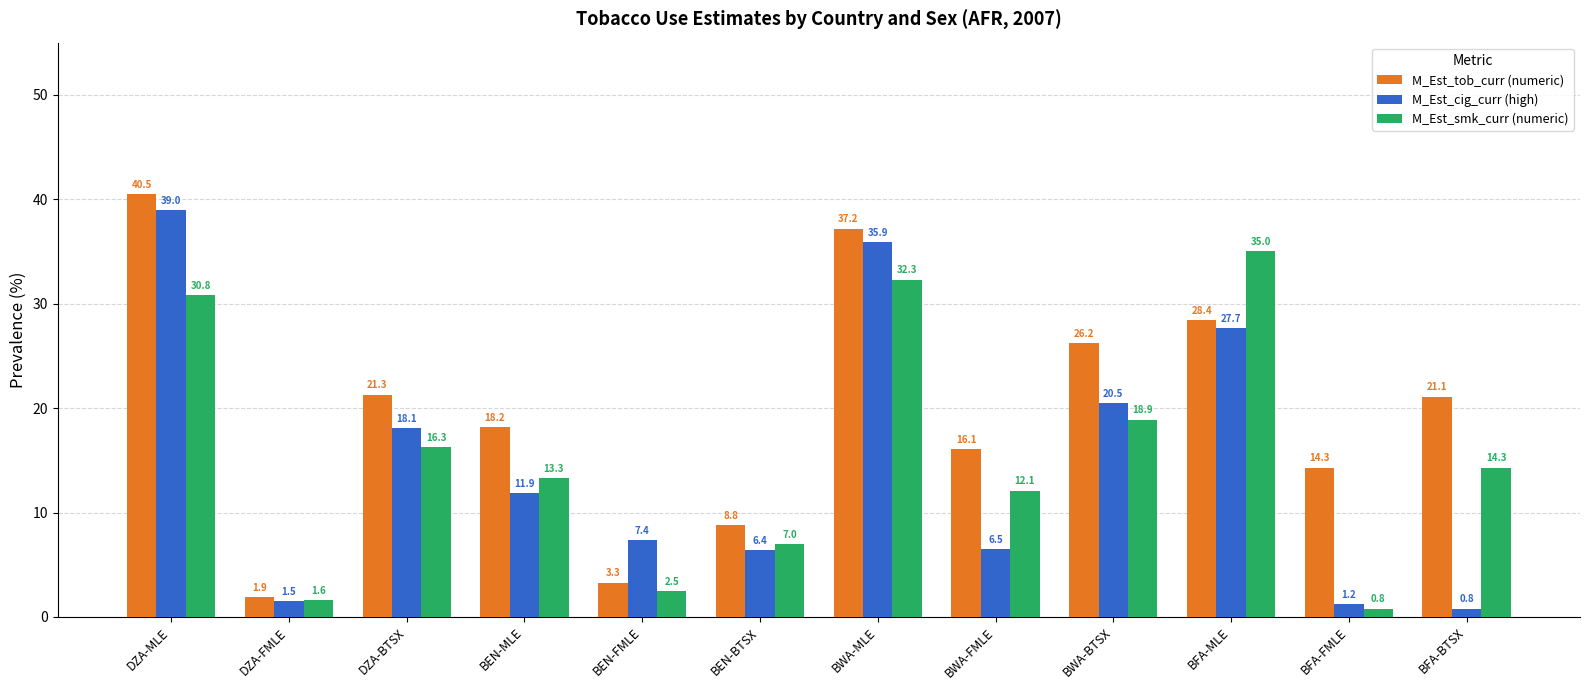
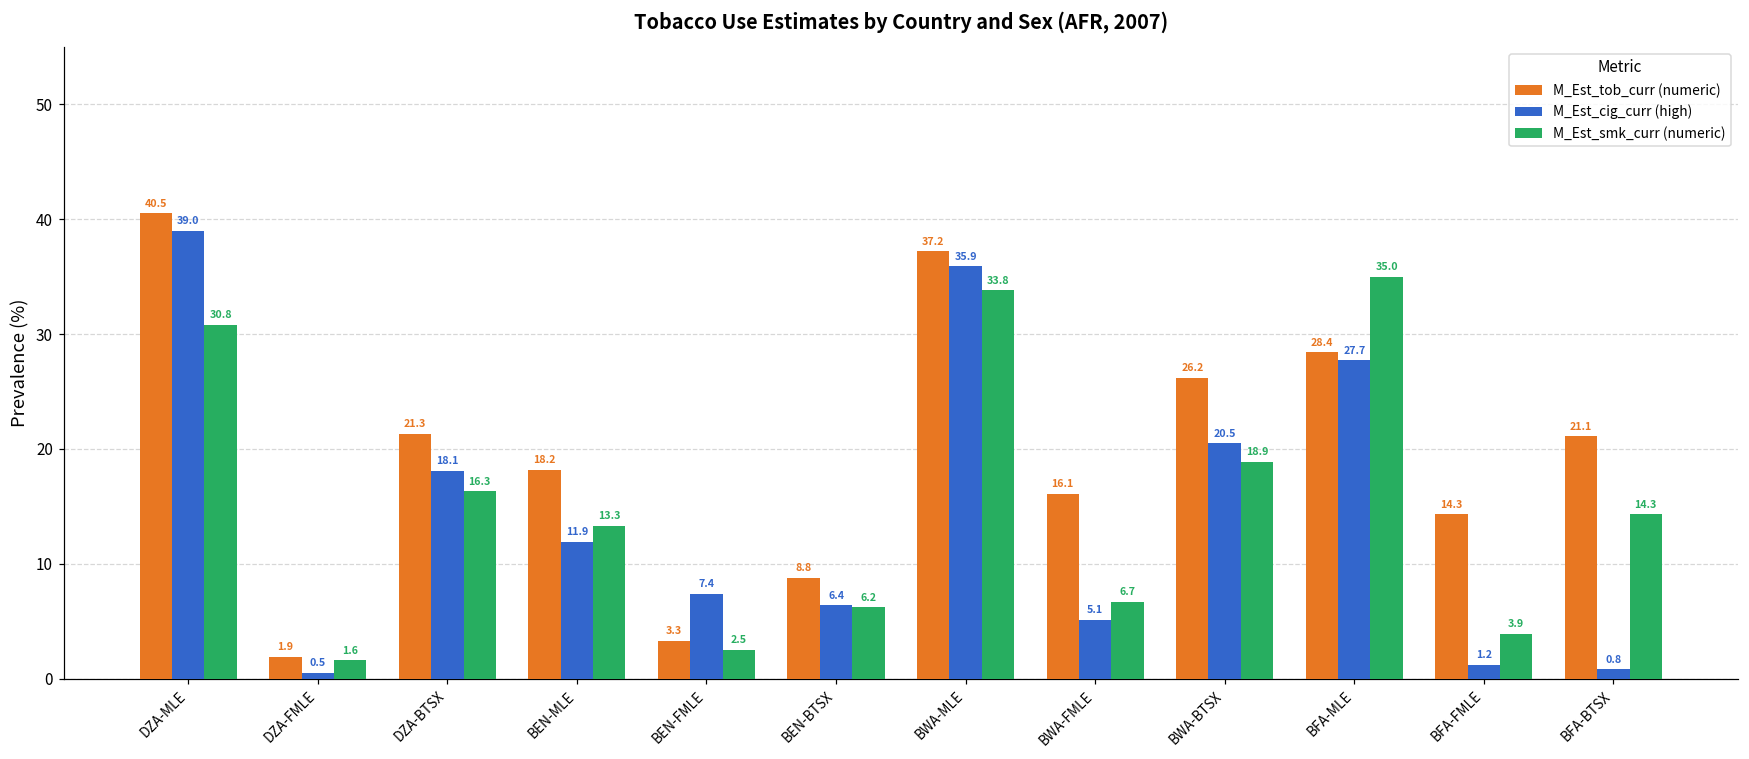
  {
    "M_Est_tob_curr (numeric)": {
      "DZA-MLE": 40.5,
      "DZA-FMLE": 1.9,
      "DZA-BTSX": 21.3,
      "BEN-MLE": 18.2,
      "BEN-FMLE": 3.3,
      "BEN-BTSX": 8.8,
      "BWA-MLE": 37.2,
      "BWA-FMLE": 16.1,
      "BWA-BTSX": 26.2,
      "BFA-MLE": 28.4,
      "BFA-FMLE": 14.3,
      "BFA-BTSX": 21.1
    },
    "M_Est_cig_curr (high)": {
      "DZA-MLE": 39.0,
-     "DZA-FMLE": 1.5,
+     "DZA-FMLE": 0.5,
      "DZA-BTSX": 18.1,
      "BEN-MLE": 11.9,
      "BEN-FMLE": 7.4,
      "BEN-BTSX": 6.4,
      "BWA-MLE": 35.9,
-     "BWA-FMLE": 6.5,
+     "BWA-FMLE": 5.1,
      "BWA-BTSX": 20.5,
      "BFA-MLE": 27.7,
      "BFA-FMLE": 1.2,
      "BFA-BTSX": 0.8
    },
    "M_Est_smk_curr (numeric)": {
      "DZA-MLE": 30.8,
      "DZA-FMLE": 1.6,
      "DZA-BTSX": 16.3,
      "BEN-MLE": 13.3,
      "BEN-FMLE": 2.5,
-     "BEN-BTSX": 7.0,
-     "BWA-MLE": 32.3,
-     "BWA-FMLE": 12.1,
+     "BEN-BTSX": 6.2,
+     "BWA-MLE": 33.8,
+     "BWA-FMLE": 6.7,
      "BWA-BTSX": 18.9,
      "BFA-MLE": 35.0,
-     "BFA-FMLE": 0.8,
+     "BFA-FMLE": 3.9,
      "BFA-BTSX": 14.3
    }
  }
